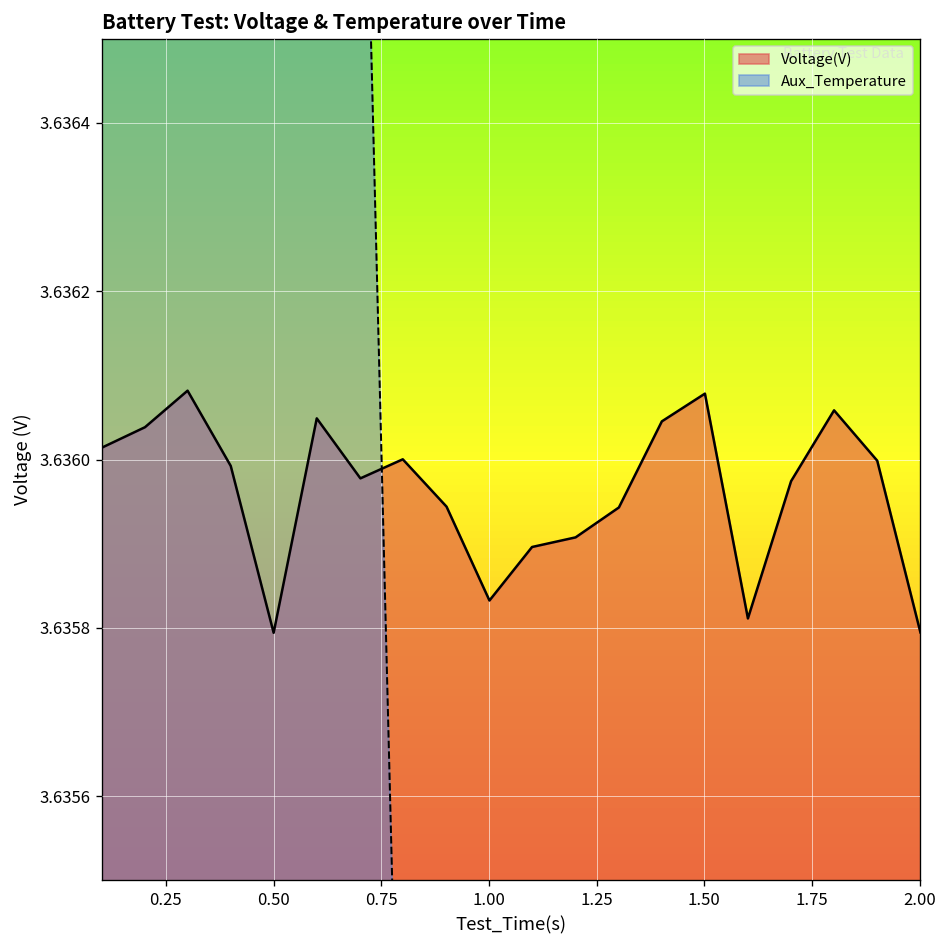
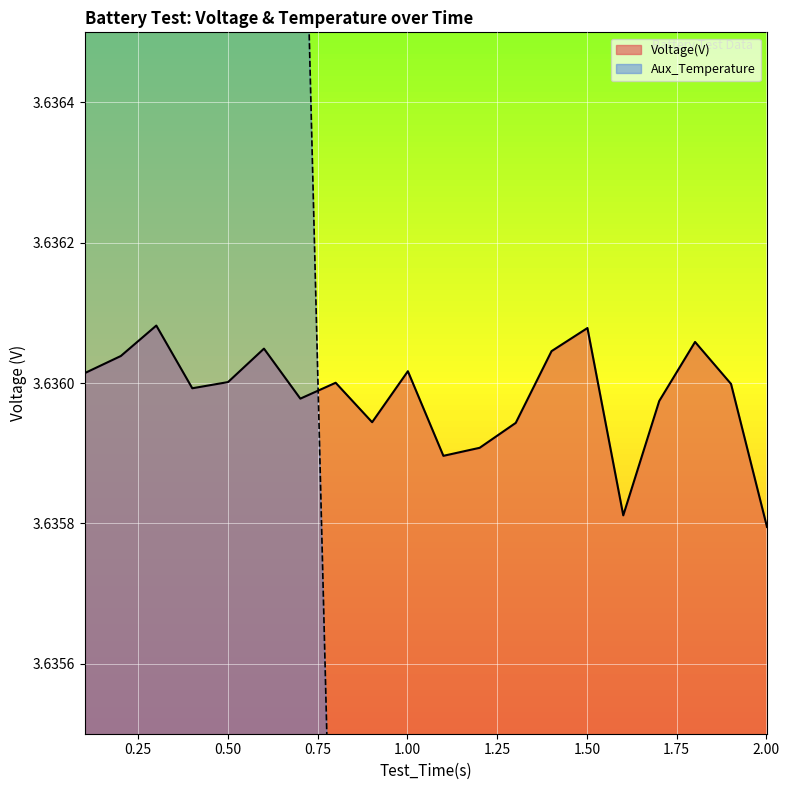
  {
    "Voltage(V)": {
-     "0.50": 3.63579,
-     "1.00": 3.63583,
+     "0.50": 3.63600,
+     "1.00": 3.63602,
      "1.50": 3.63608,
      "2.00": 3.63579
    }
  }
